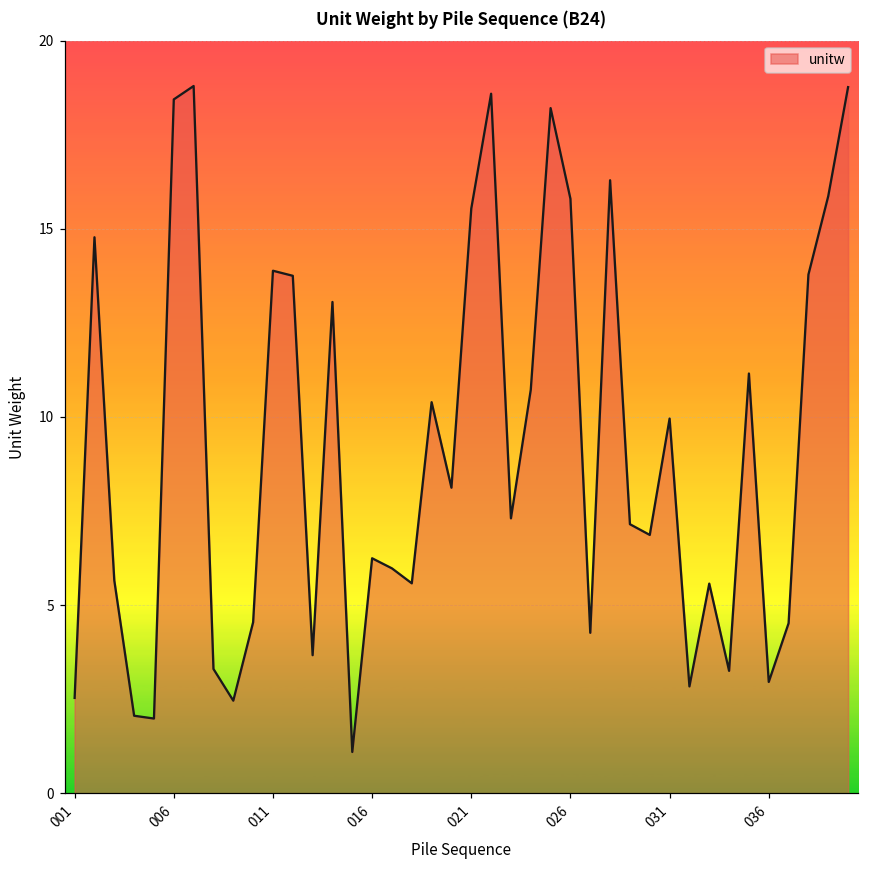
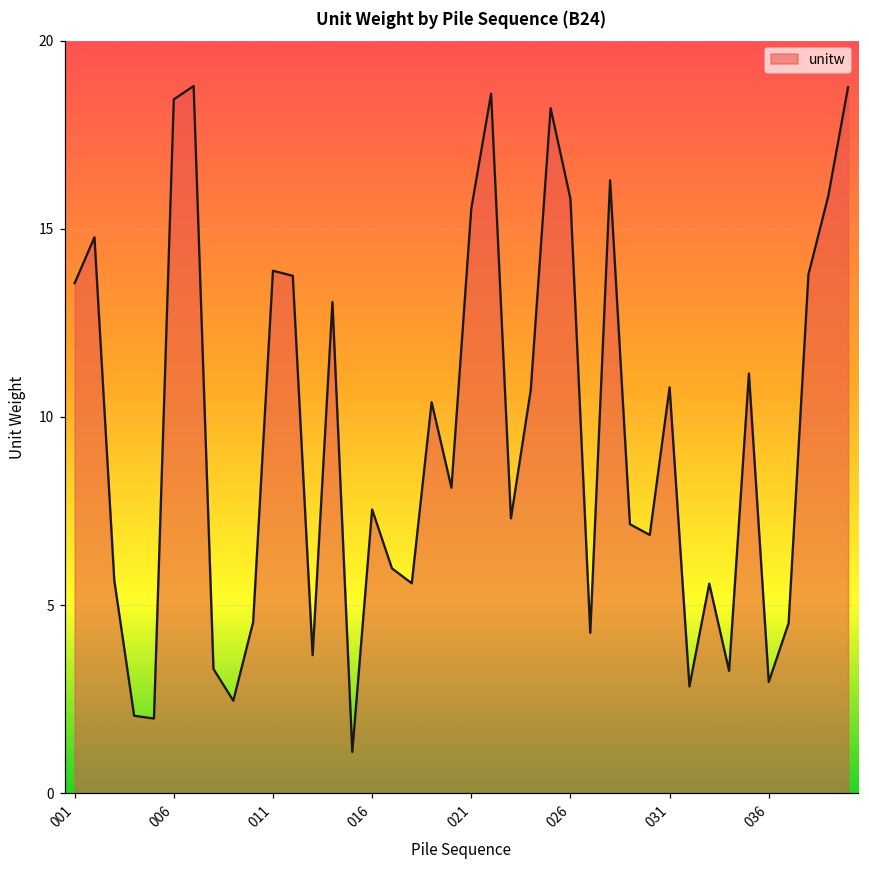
  {
-   "001": 2.5,
+   "001": 13.6,
    "006": 18.4,
    "011": 13.9,
-   "016": 6.2,
+   "016": 7.5,
    "021": 15.5,
    "026": 15.8,
-   "031": 10.0,
+   "031": 10.8,
    "036": 3.0
  }
